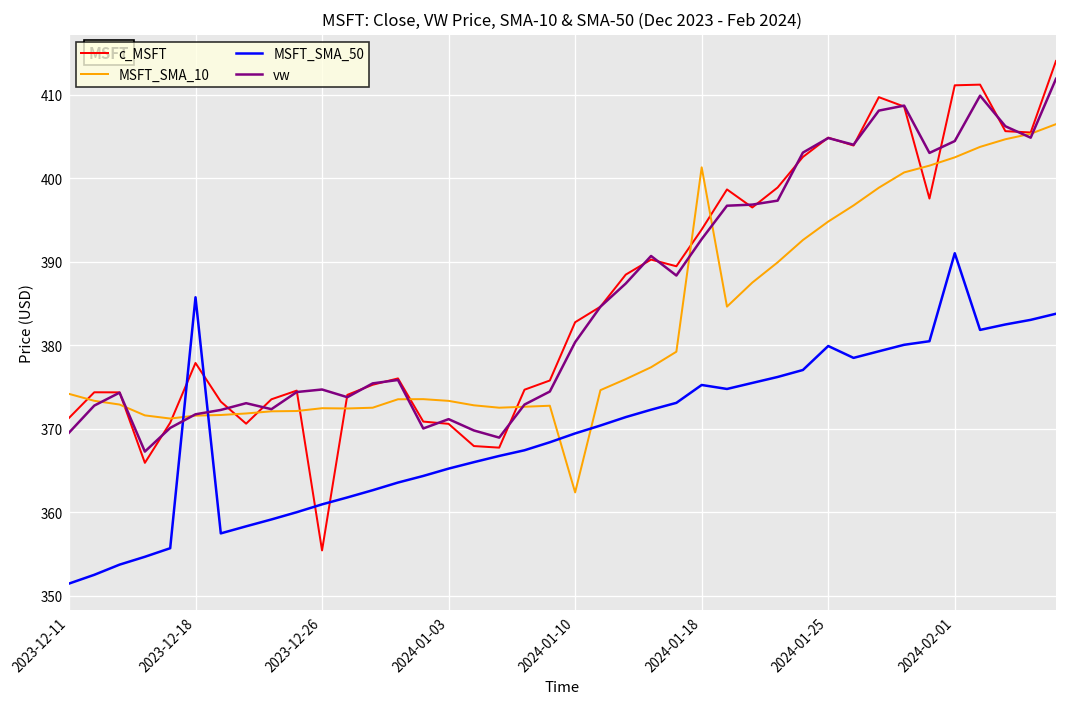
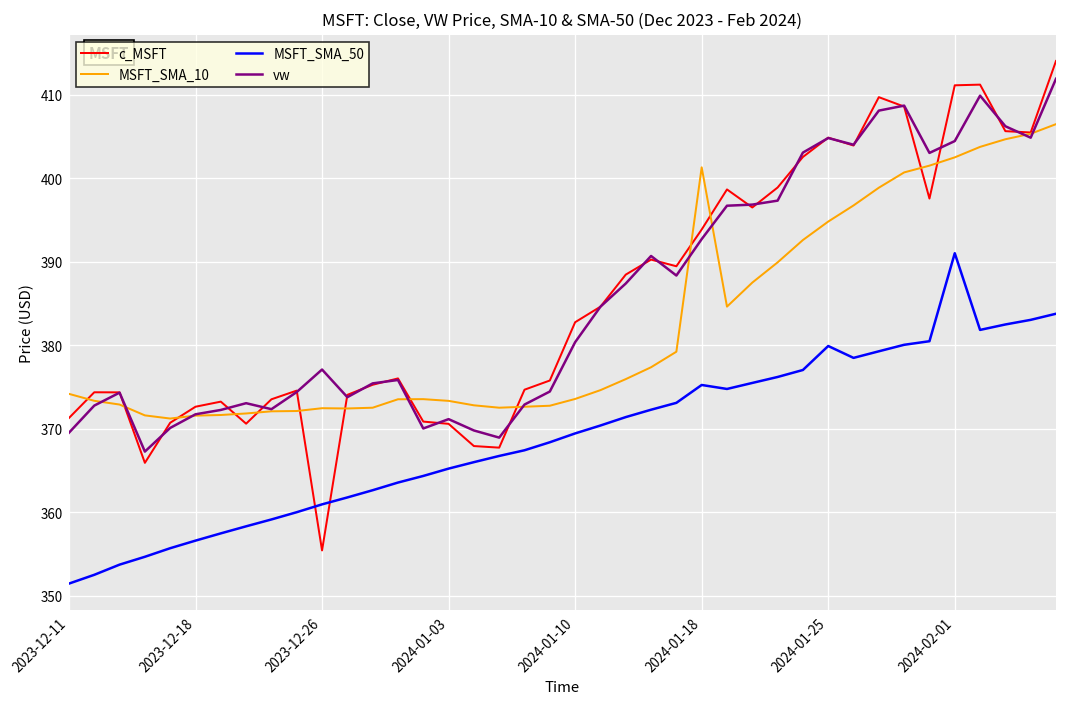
  {
    "c_MSFT": {
      "2023-12-11": 371,
-     "2023-12-18": 378,
+     "2023-12-18": 373,
      "2023-12-26": 355,
      "2024-01-03": 371,
      "2024-01-10": 383,
      "2024-01-18": 394,
      "2024-02-01": 411
    },
    "MSFT_SMA_10": {
      "2023-12-11": 374,
      "2023-12-26": 372,
      "2024-01-03": 373,
-     "2024-01-10": 362,
+     "2024-01-10": 374,
      "2024-01-18": 401,
      "2024-01-25": 395,
      "2024-02-01": 403
    },
    "MSFT_SMA_50": {
      "2023-12-11": 351,
-     "2023-12-18": 386,
+     "2023-12-18": 357,
      "2023-12-26": 361,
      "2024-01-03": 365,
      "2024-01-10": 369,
      "2024-01-18": 375,
      "2024-01-25": 380,
      "2024-02-01": 391
    },
    "vw": {
      "2023-12-11": 370,
-     "2023-12-26": 375,
+     "2023-12-26": 377,
      "2024-01-03": 371,
      "2024-01-10": 380,
      "2024-01-18": 393,
      "2024-02-01": 404
    }
  }
